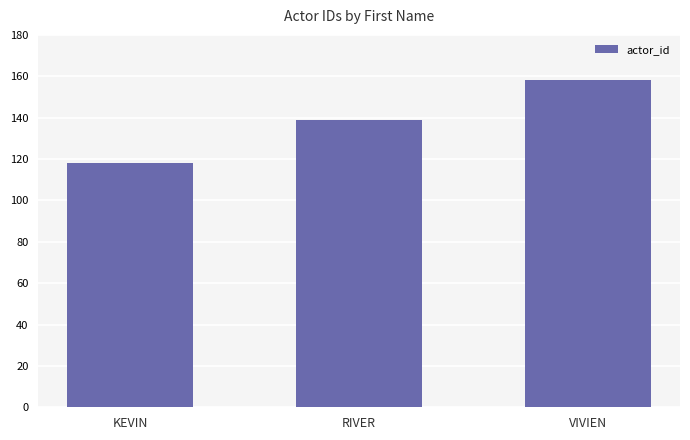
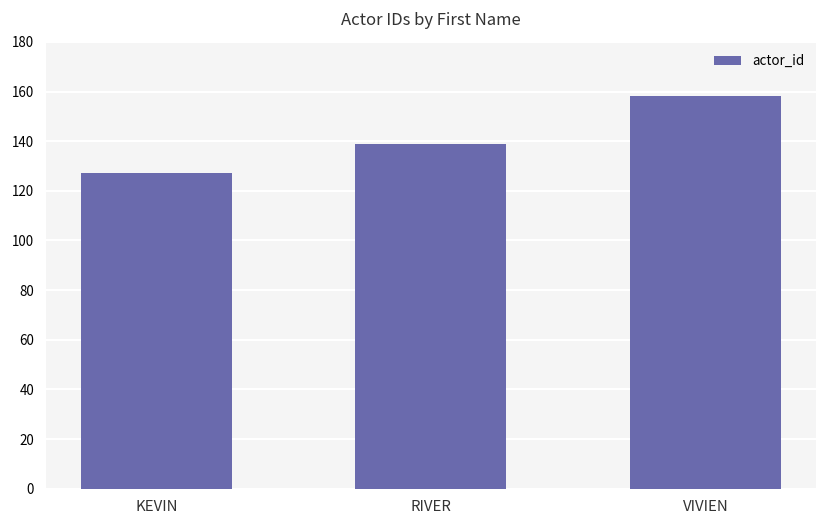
  {
-   "KEVIN": 118,
+   "KEVIN": 127,
    "RIVER": 139,
    "VIVIEN": 158
  }
